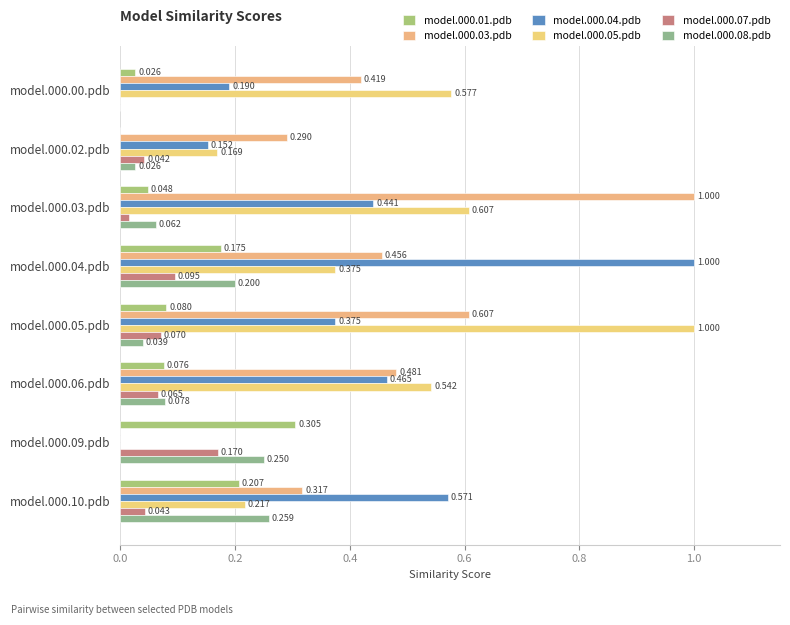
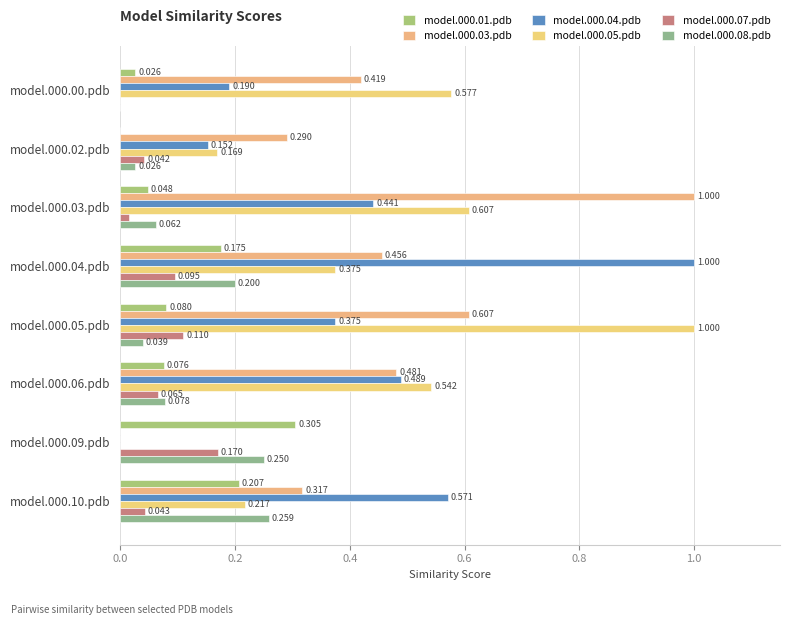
  {
    "model.000.04.pdb": {
      "model.000.00.pdb": 0.190,
      "model.000.02.pdb": 0.152,
      "model.000.03.pdb": 0.441,
      "model.000.04.pdb": 1.000,
      "model.000.05.pdb": 0.375,
-     "model.000.06.pdb": 0.465,
+     "model.000.06.pdb": 0.489,
      "model.000.10.pdb": 0.571
    },
    "model.000.07.pdb": {
      "model.000.02.pdb": 0.042,
      "model.000.04.pdb": 0.095,
-     "model.000.05.pdb": 0.070,
+     "model.000.05.pdb": 0.110,
      "model.000.06.pdb": 0.065,
      "model.000.09.pdb": 0.170,
      "model.000.10.pdb": 0.043
    }
  }
